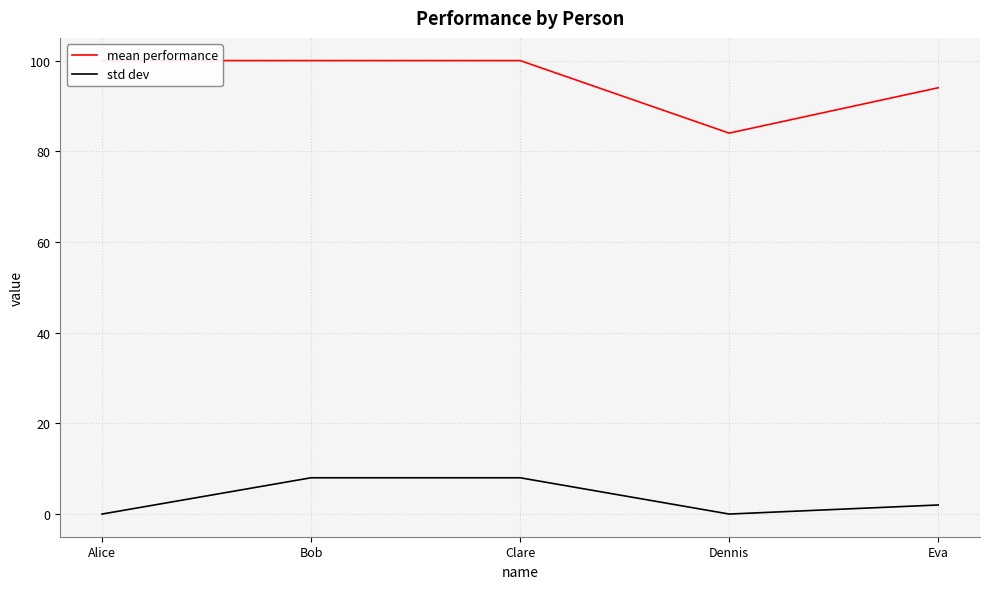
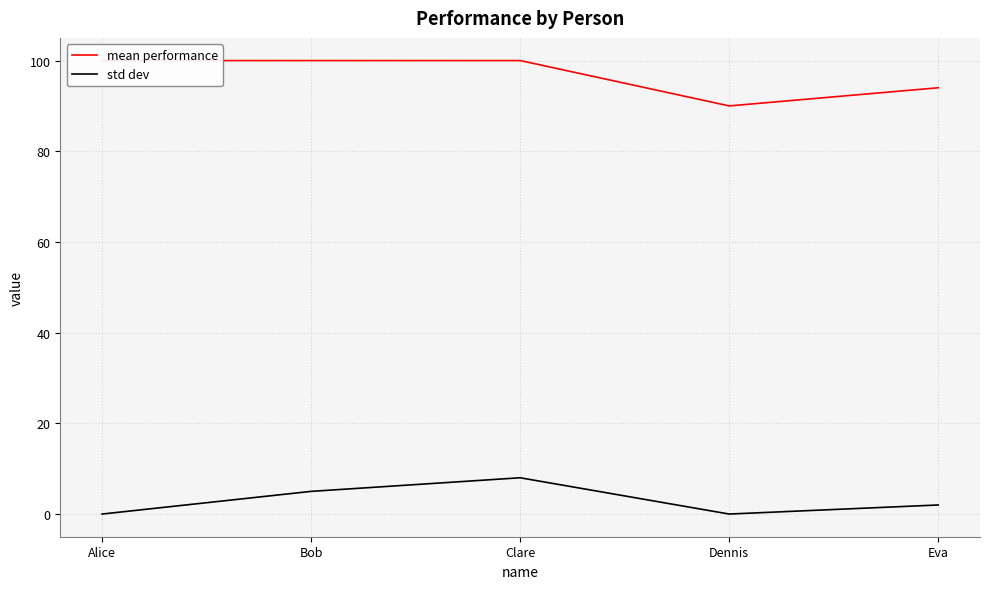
  {
    "mean performance": {
      "Bob": 100,
      "Clare": 100,
-     "Dennis": 84,
+     "Dennis": 90,
      "Eva": 94
    },
    "std dev": {
      "Alice": 0,
-     "Bob": 8,
+     "Bob": 5,
      "Clare": 8,
      "Dennis": 0,
      "Eva": 2
    }
  }
